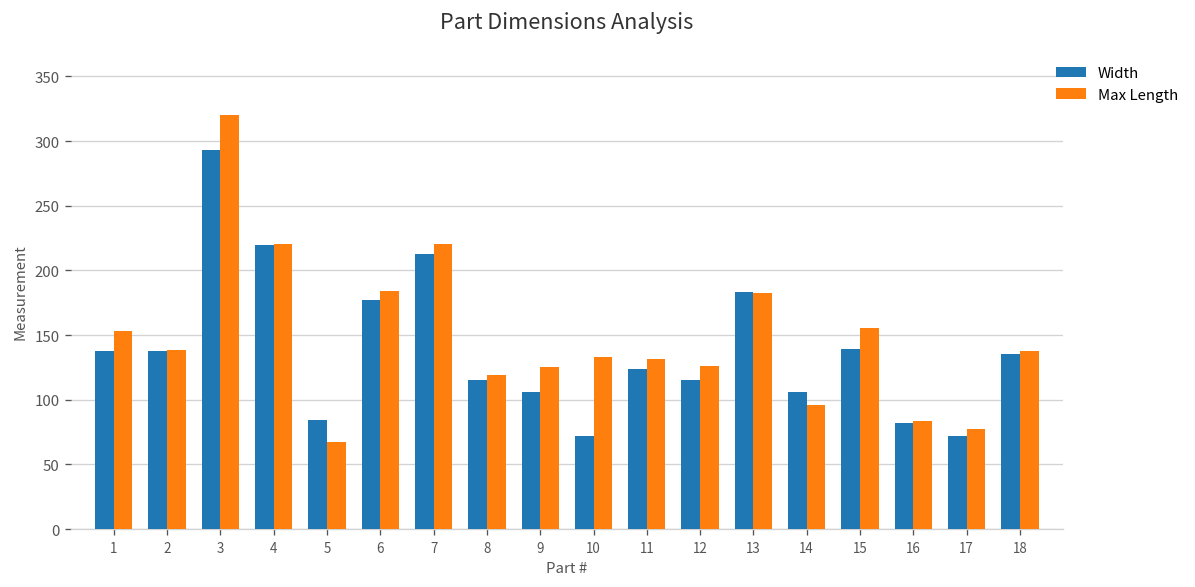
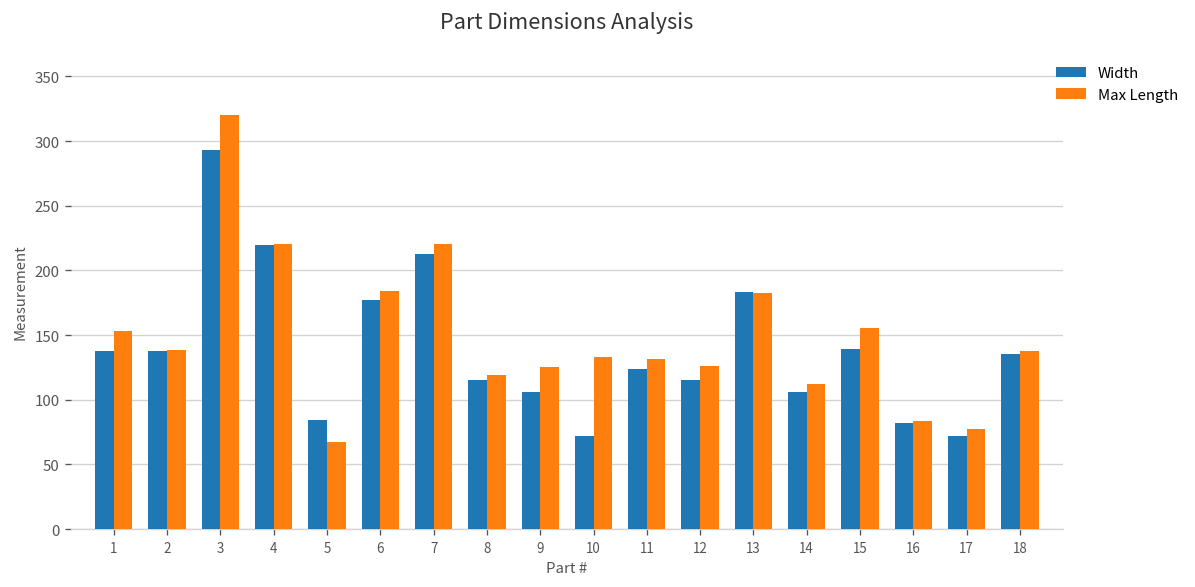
  {
    "Width": {
      "1": 138,
      "2": 138,
      "3": 293,
      "4": 220,
      "5": 84,
      "6": 177,
      "7": 213,
      "8": 115,
      "9": 106,
      "10": 72,
      "11": 124,
      "12": 115,
      "13": 183,
      "14": 106,
      "15": 139,
      "16": 82,
      "17": 72,
      "18": 135
    },
    "Max Length": {
      "1": 153,
      "2": 139,
      "3": 320,
      "4": 221,
      "5": 68,
      "6": 184,
      "7": 221,
      "8": 119,
      "9": 126,
      "10": 133,
      "11": 131,
      "12": 126,
      "13": 182,
-     "14": 96,
+     "14": 113,
      "15": 155,
      "16": 84,
      "17": 77,
      "18": 138
    }
  }
